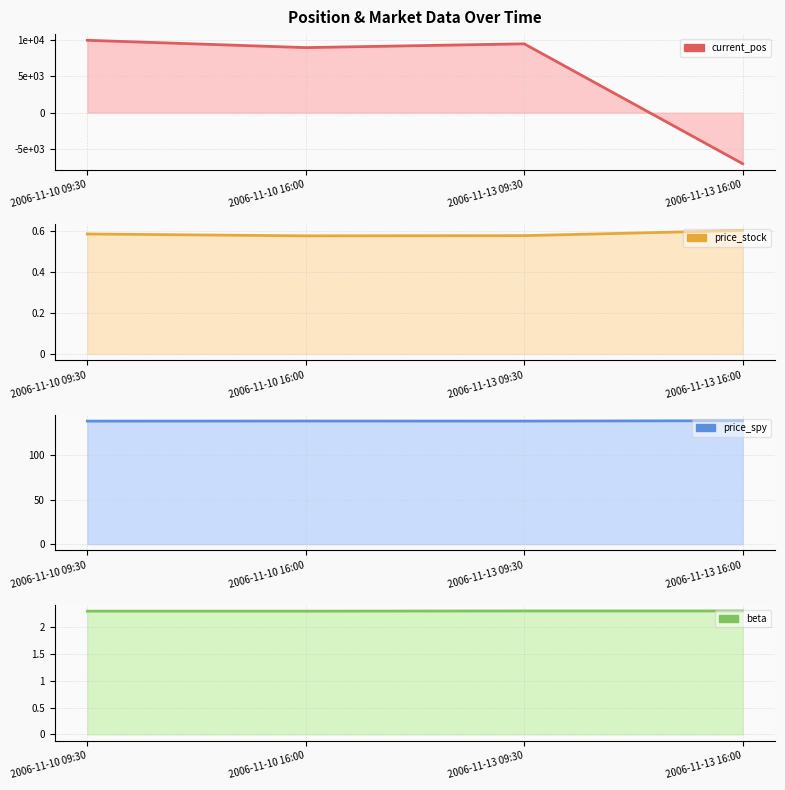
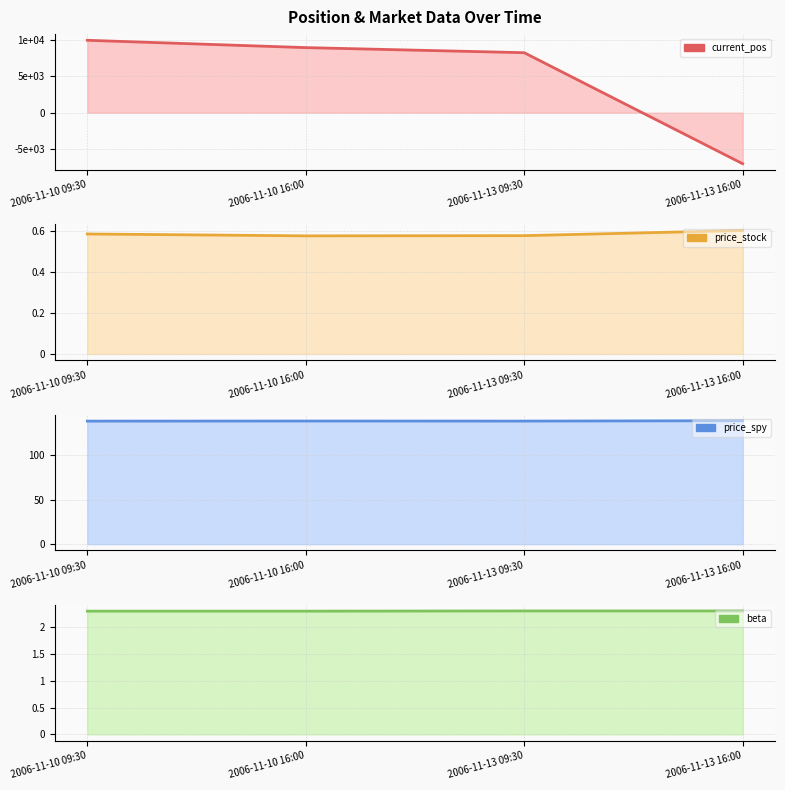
  {
    "Position & Market Data Over Time": {
      "current_pos": {
-       "2006-11-13 09:30": 10000
+       "2006-11-13 09:30": 8000
      }
    }
  }
